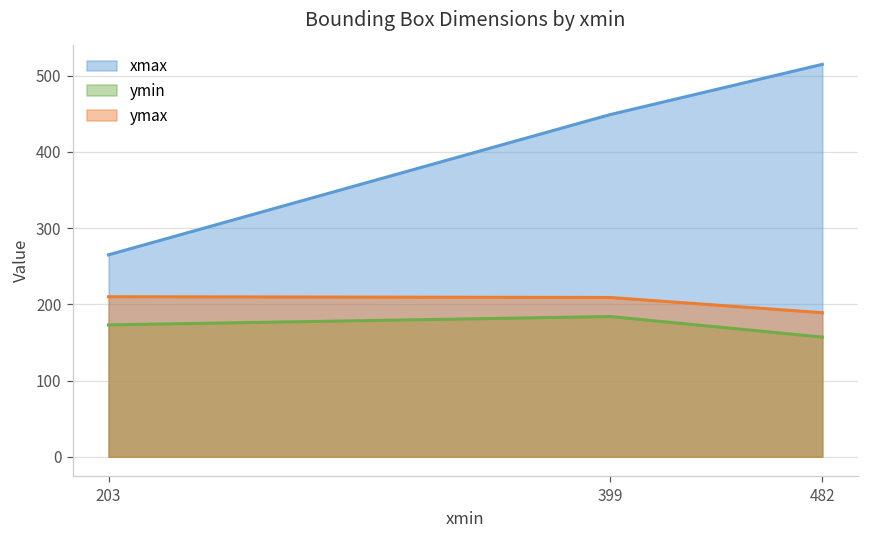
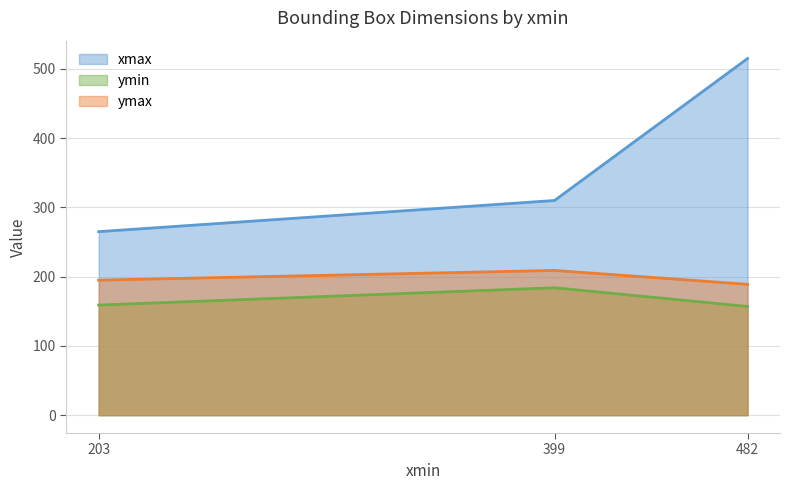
  {
    "xmax": {
      "203": 270,
-     "399": 450,
+     "399": 310,
      "482": 520
    },
    "ymin": {
-     "203": 170,
+     "203": 160,
      "399": 180,
      "482": 160
    },
    "ymax": {
-     "203": 210,
+     "203": 200,
      "399": 210,
      "482": 190
    }
  }
